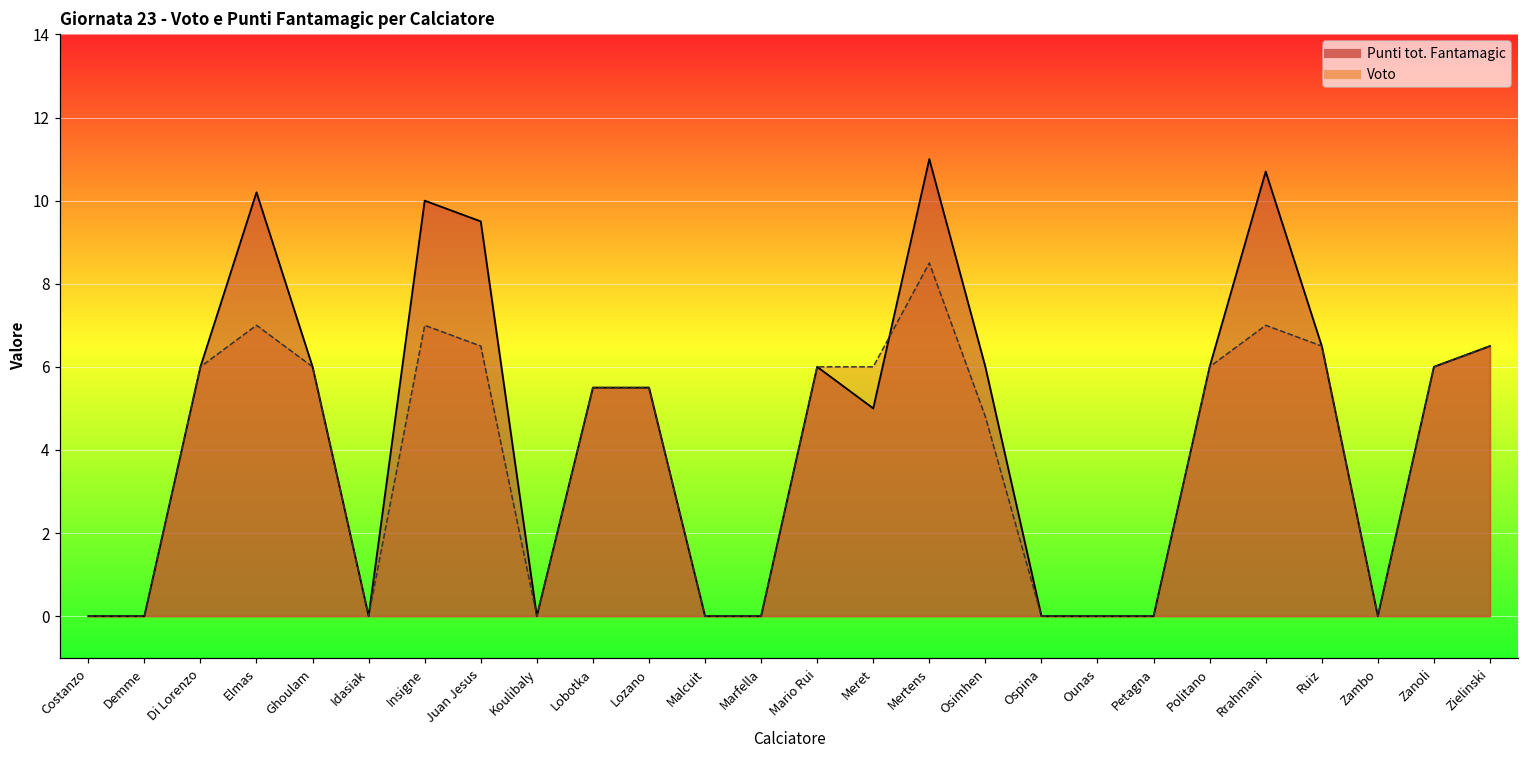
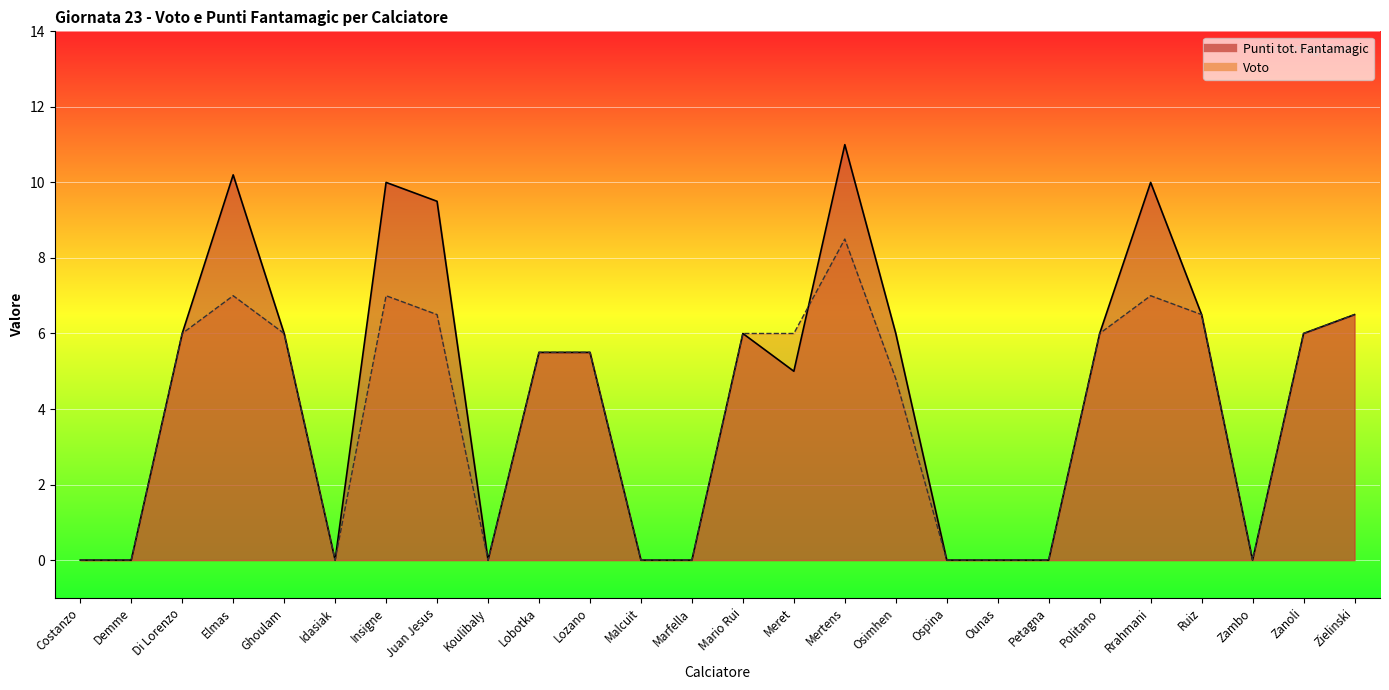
  {
    "Punti tot. Fantamagic": {
      "Elmas": 10.2,
      "Insigne": 10.0,
      "Juan Jesus": 9.5,
      "Meret": 5.0,
      "Mertens": 11.0,
      "Osimhen": 6.0,
-     "Rrahmani": 10.7
+     "Rrahmani": 10.0
    },
    "Voto": {
      "Elmas": 7.0,
      "Insigne": 7.0,
      "Juan Jesus": 6.5,
      "Meret": 6.0,
      "Mertens": 8.5,
      "Osimhen": 4.8,
      "Rrahmani": 7.0
    }
  }
